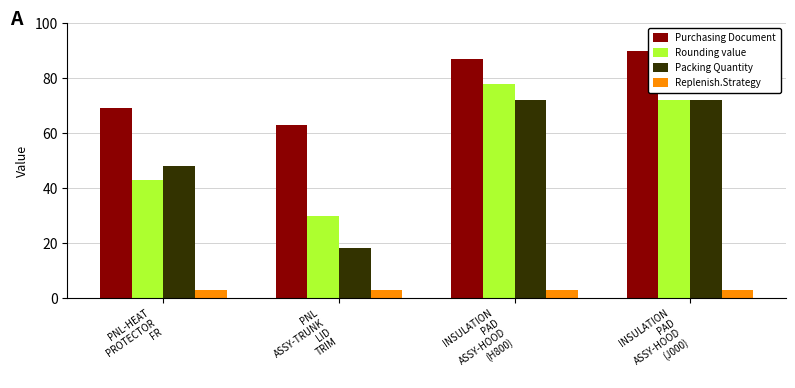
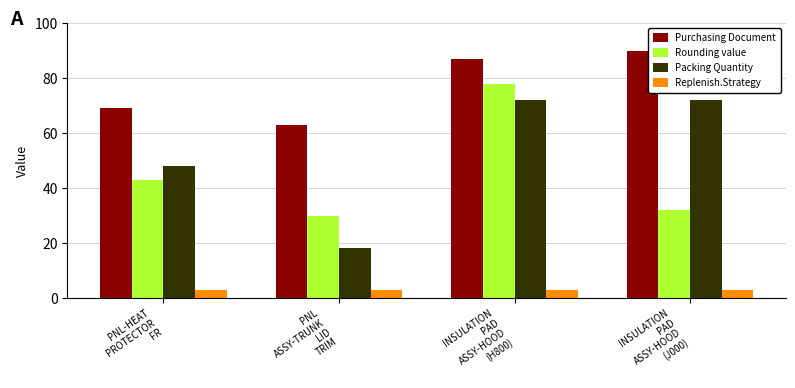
  {
    "Purchasing Document": {
      "PNL-HEAT PROTECTOR FR": 69,
      "PNL ASSY-TRUNK LID TRIM": 63,
      "INSULATION PAD ASSY-HOOD (H800)": 87,
      "INSULATION PAD ASSY-HOOD (J000)": 90
    },
    "Rounding value": {
      "PNL-HEAT PROTECTOR FR": 43,
      "PNL ASSY-TRUNK LID TRIM": 30,
      "INSULATION PAD ASSY-HOOD (H800)": 78,
-     "INSULATION PAD ASSY-HOOD (J000)": 72
+     "INSULATION PAD ASSY-HOOD (J000)": 32
    },
    "Packing Quantity": {
      "PNL-HEAT PROTECTOR FR": 48,
      "PNL ASSY-TRUNK LID TRIM": 18,
      "INSULATION PAD ASSY-HOOD (H800)": 72,
      "INSULATION PAD ASSY-HOOD (J000)": 72
    },
    "Replenish.Strategy": {
      "PNL-HEAT PROTECTOR FR": 3,
      "PNL ASSY-TRUNK LID TRIM": 3,
      "INSULATION PAD ASSY-HOOD (H800)": 3,
      "INSULATION PAD ASSY-HOOD (J000)": 3
    }
  }
